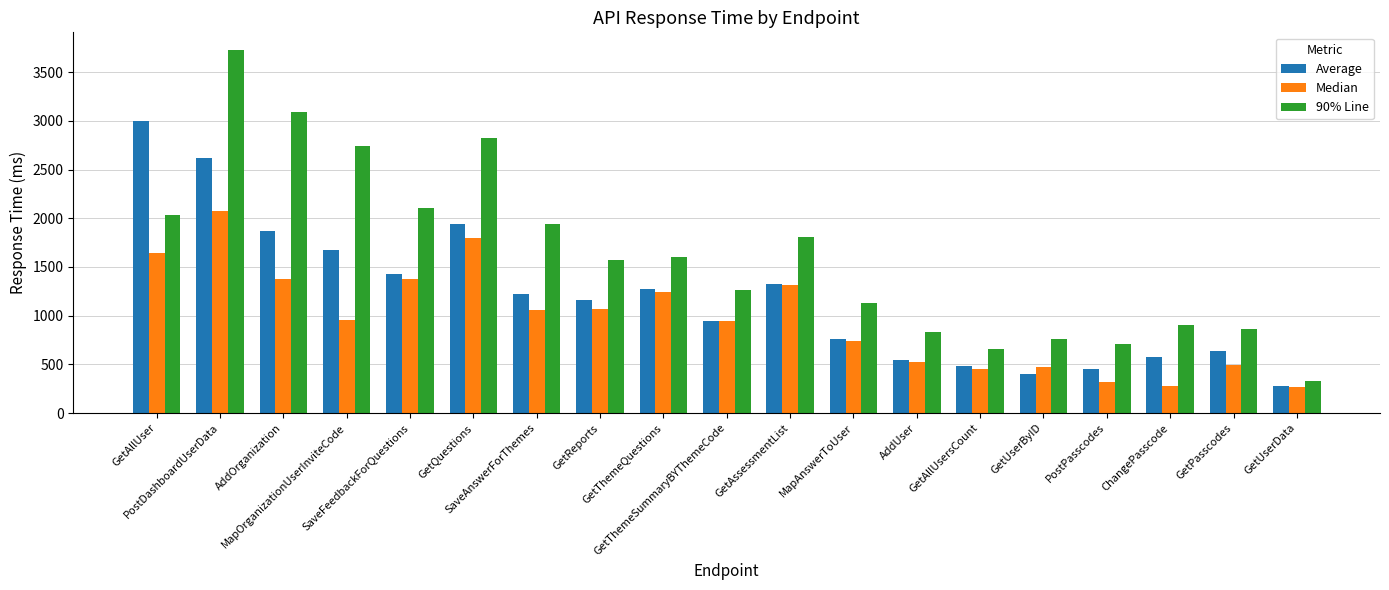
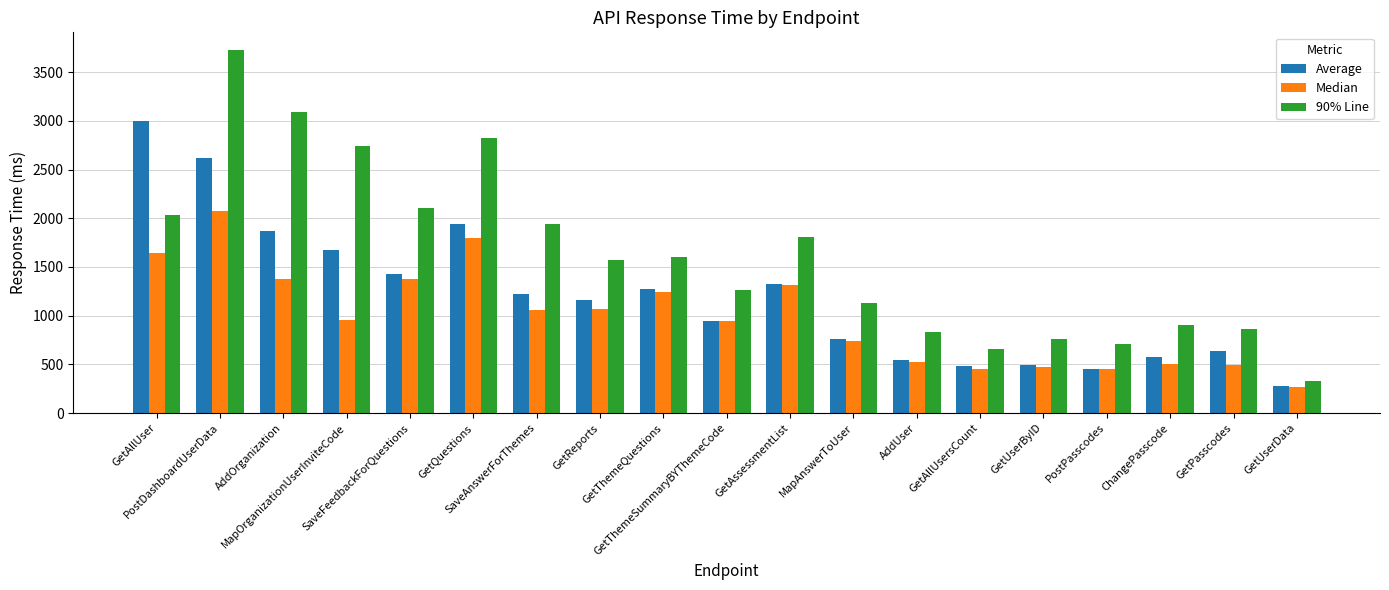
  {
    "Average": {
      "GetAllUser": 3000,
      "PostDashboardUserData": 2600,
      "AddOrganization": 1900,
      "MapOrganizationUserInviteCode": 1700,
      "SaveFeedbackForQuestions": 1400,
      "GetQuestions": 1900,
      "SaveAnswerForThemes": 1200,
      "GetReports": 1200,
      "GetThemeQuestions": 1300,
      "GetThemeSummaryBYThemeCode": 900,
      "GetAssessmentList": 1300,
      "MapAnswerToUser": 800,
      "AddUser": 500,
      "GetAllUsersCount": 500,
-     "GetUserByID": 400,
+     "GetUserByID": 500,
      "PostPasscodes": 400,
      "ChangePasscode": 600,
      "GetPasscodes": 600,
      "GetUserData": 300
    },
    "Median": {
      "GetAllUser": 1600,
      "PostDashboardUserData": 2100,
      "AddOrganization": 1400,
      "MapOrganizationUserInviteCode": 1000,
      "SaveFeedbackForQuestions": 1400,
      "GetQuestions": 1800,
      "SaveAnswerForThemes": 1100,
      "GetReports": 1100,
      "GetThemeQuestions": 1200,
      "GetThemeSummaryBYThemeCode": 900,
      "GetAssessmentList": 1300,
      "MapAnswerToUser": 700,
      "AddUser": 500,
      "GetAllUsersCount": 400,
      "GetUserByID": 500,
-     "PostPasscodes": 300,
-     "ChangePasscode": 300,
+     "PostPasscodes": 500,
+     "ChangePasscode": 500,
      "GetPasscodes": 500,
      "GetUserData": 300
    },
    "90% Line": {
      "GetAllUser": 2000,
      "PostDashboardUserData": 3700,
      "AddOrganization": 3100,
      "MapOrganizationUserInviteCode": 2700,
      "SaveFeedbackForQuestions": 2100,
      "GetQuestions": 2800,
      "SaveAnswerForThemes": 1900,
      "GetReports": 1600,
      "GetThemeQuestions": 1600,
      "GetThemeSummaryBYThemeCode": 1300,
      "GetAssessmentList": 1800,
      "MapAnswerToUser": 1100,
      "AddUser": 800,
      "GetAllUsersCount": 700,
      "GetUserByID": 800,
      "PostPasscodes": 700,
      "ChangePasscode": 900,
      "GetPasscodes": 900,
      "GetUserData": 300
    }
  }
